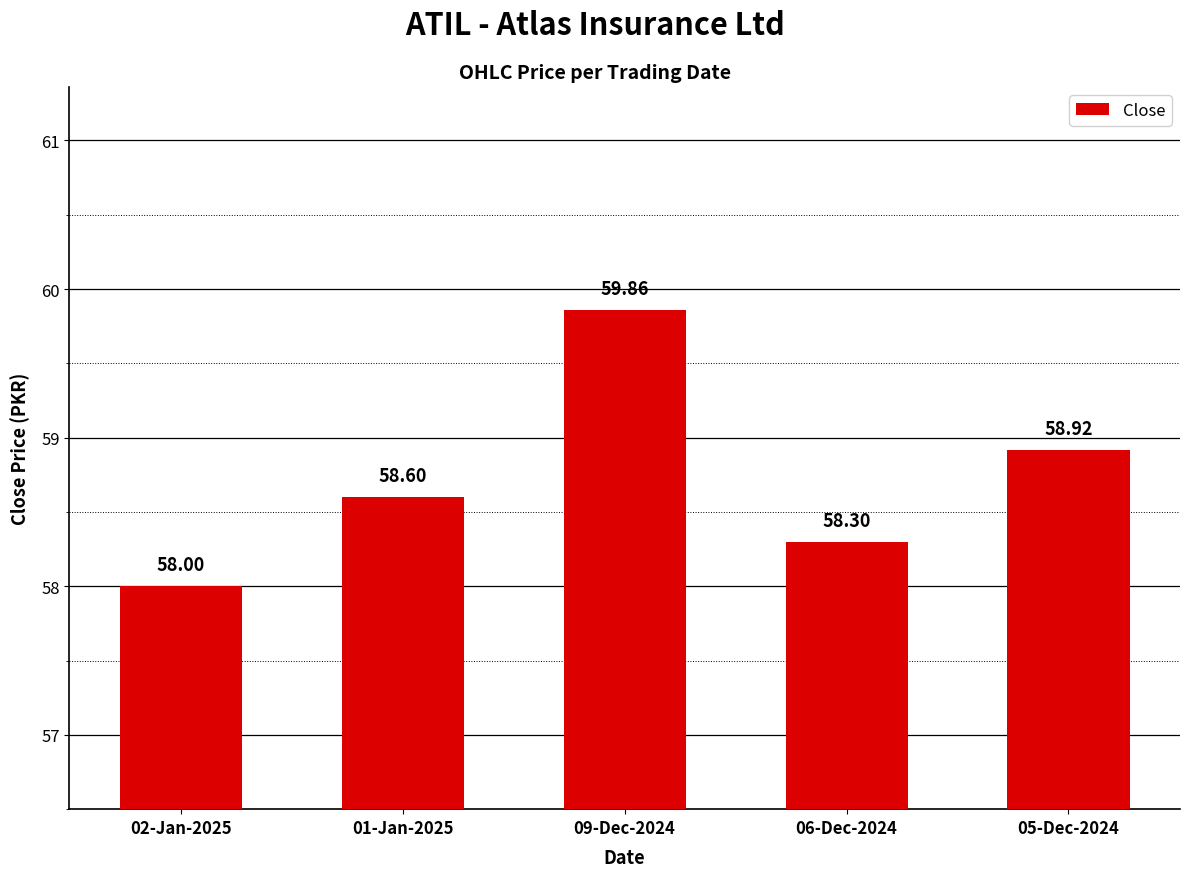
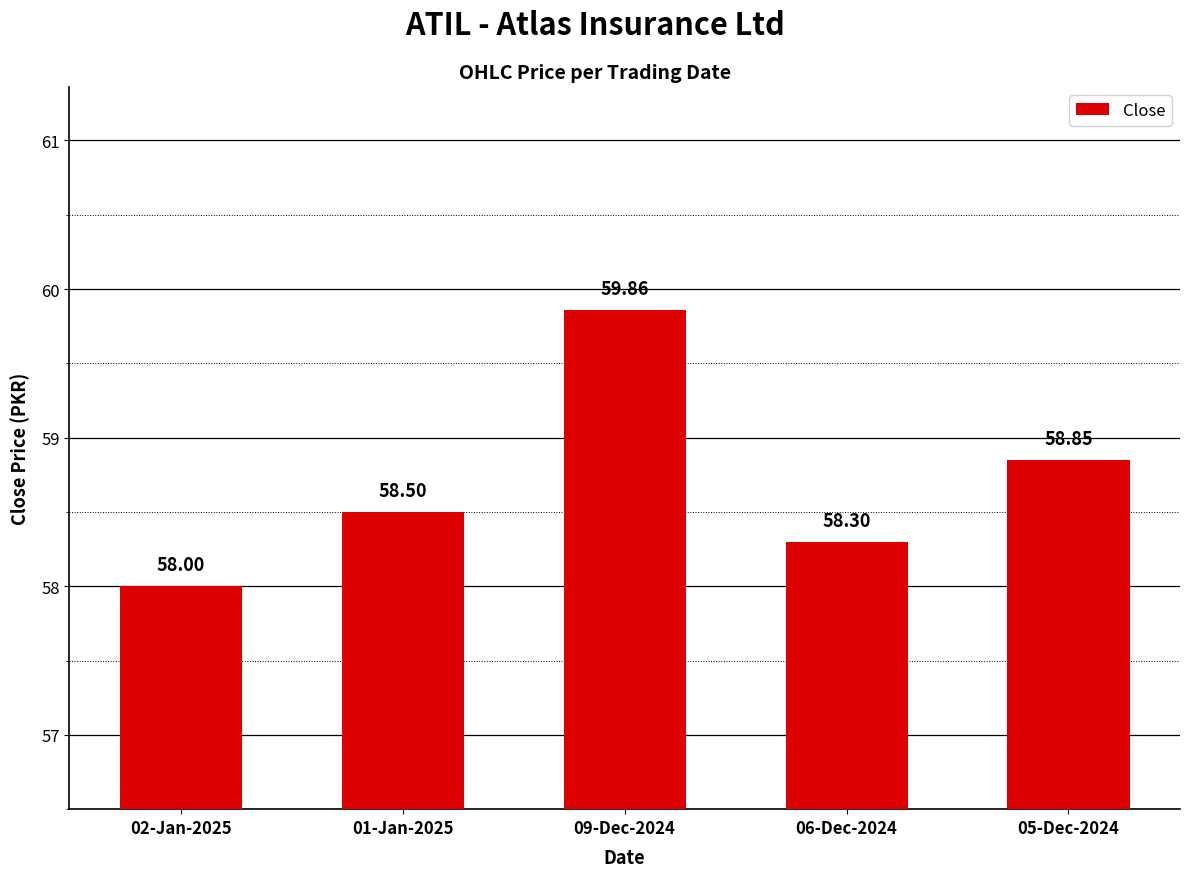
  {
    "02-Jan-2025": 58.00,
-   "01-Jan-2025": 58.60,
+   "01-Jan-2025": 58.50,
    "09-Dec-2024": 59.86,
    "06-Dec-2024": 58.30,
-   "05-Dec-2024": 58.92
+   "05-Dec-2024": 58.85
  }
